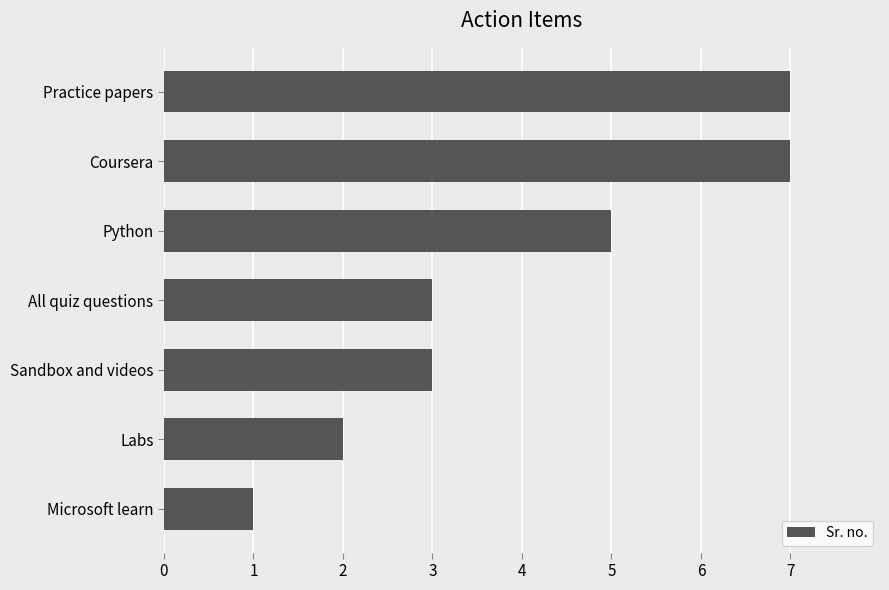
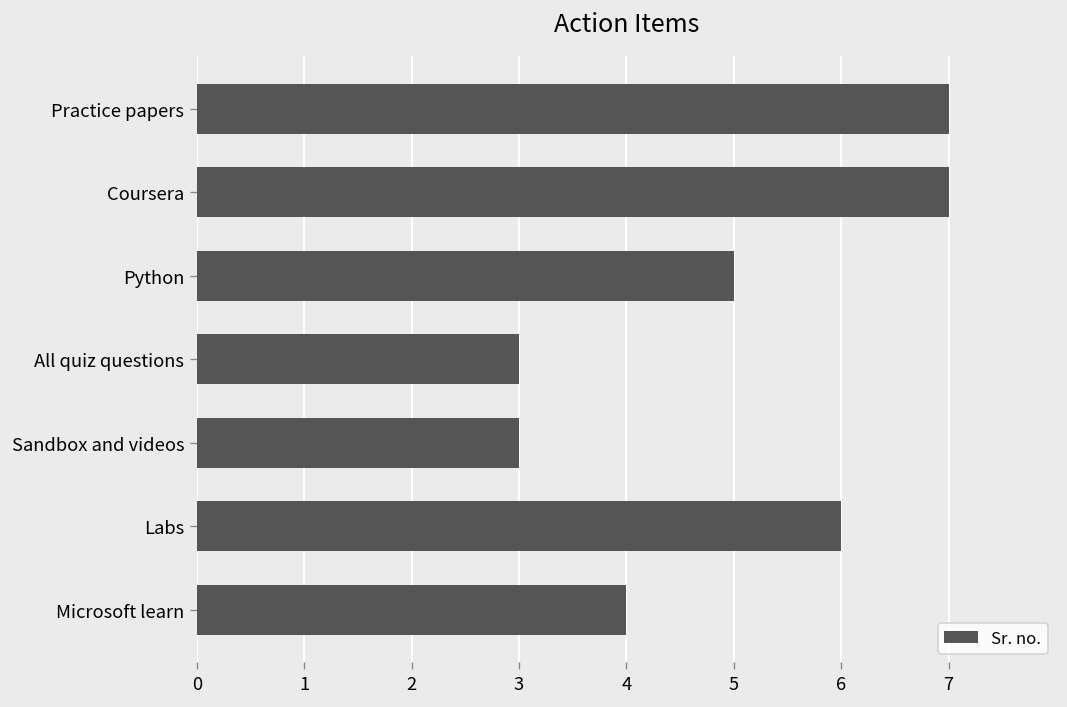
  {
    "Practice papers": 7,
    "Coursera": 7,
    "Python": 5,
    "All quiz questions": 3,
    "Sandbox and videos": 3,
-   "Labs": 2,
-   "Microsoft learn": 1
+   "Labs": 6,
+   "Microsoft learn": 4
  }
